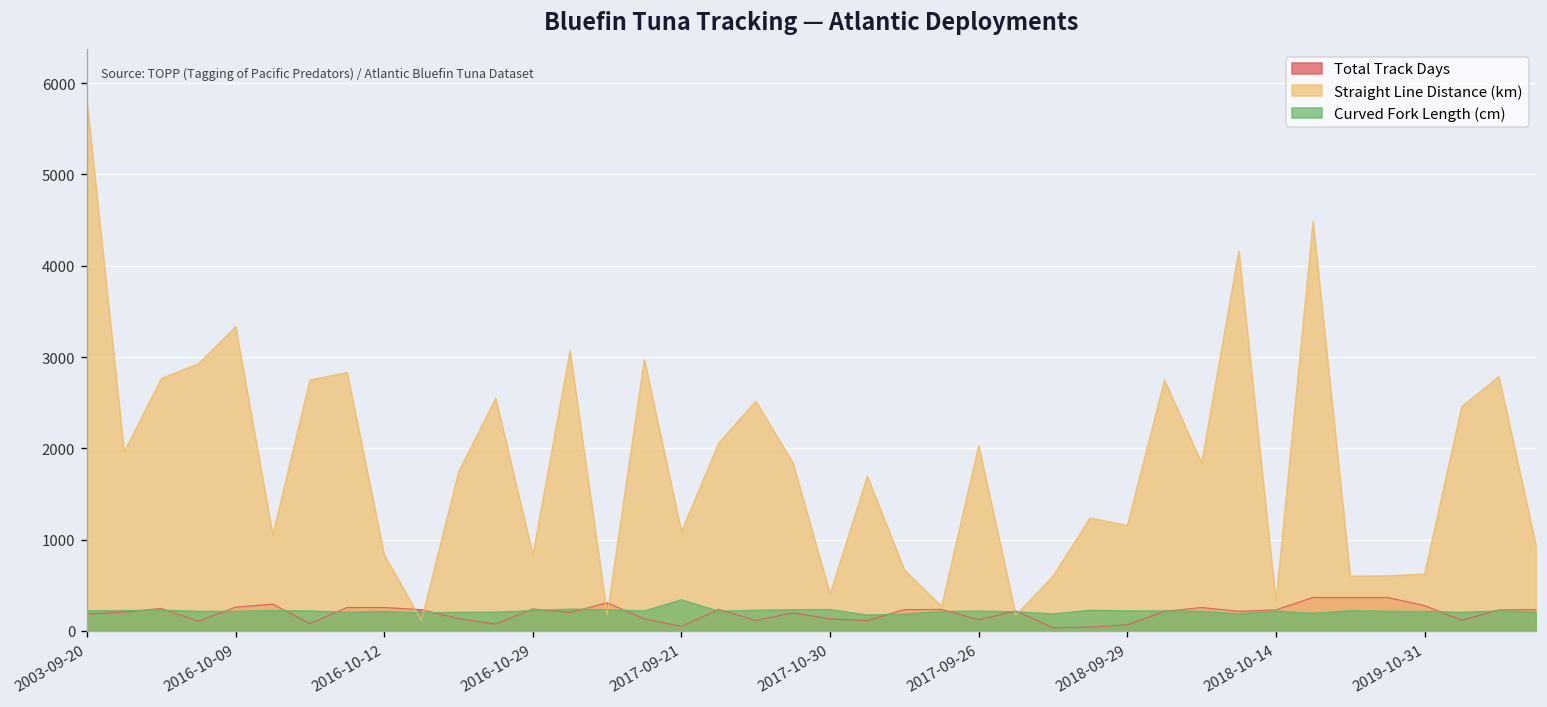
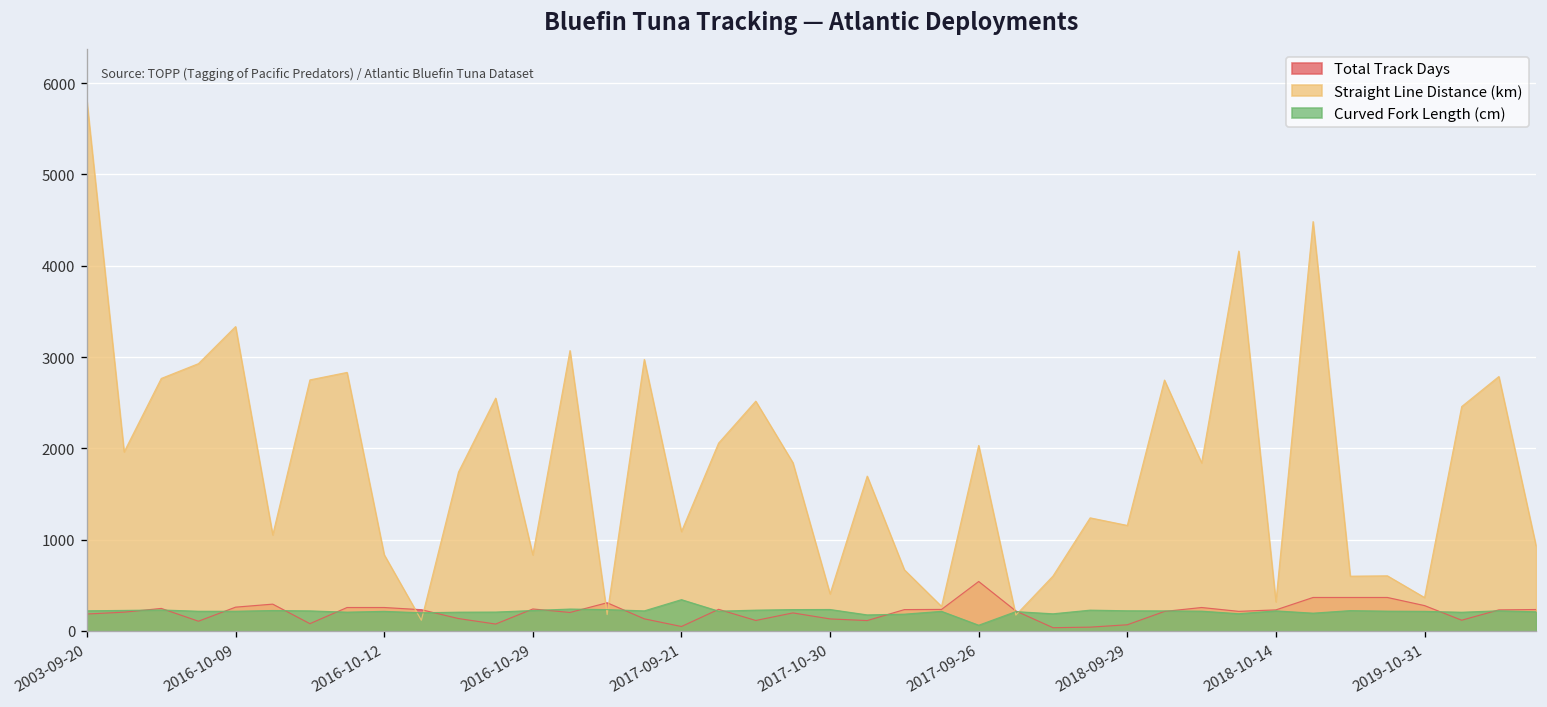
  {
    "Total Track Days": {
      "2017-09-21": 0,
-     "2017-09-26": 100,
+     "2017-09-26": 500,
      "2019-10-31": 300
    },
    "Straight Line Distance (km)": {
      "2017-09-21": 1100,
      "2017-09-26": 2000,
-     "2019-10-31": 600
+     "2019-10-31": 400
    },
    "Curved Fork Length (cm)": {
      "2017-09-21": 300,
-     "2017-09-26": 200,
+     "2017-09-26": 100,
      "2019-10-31": 200
    }
  }
